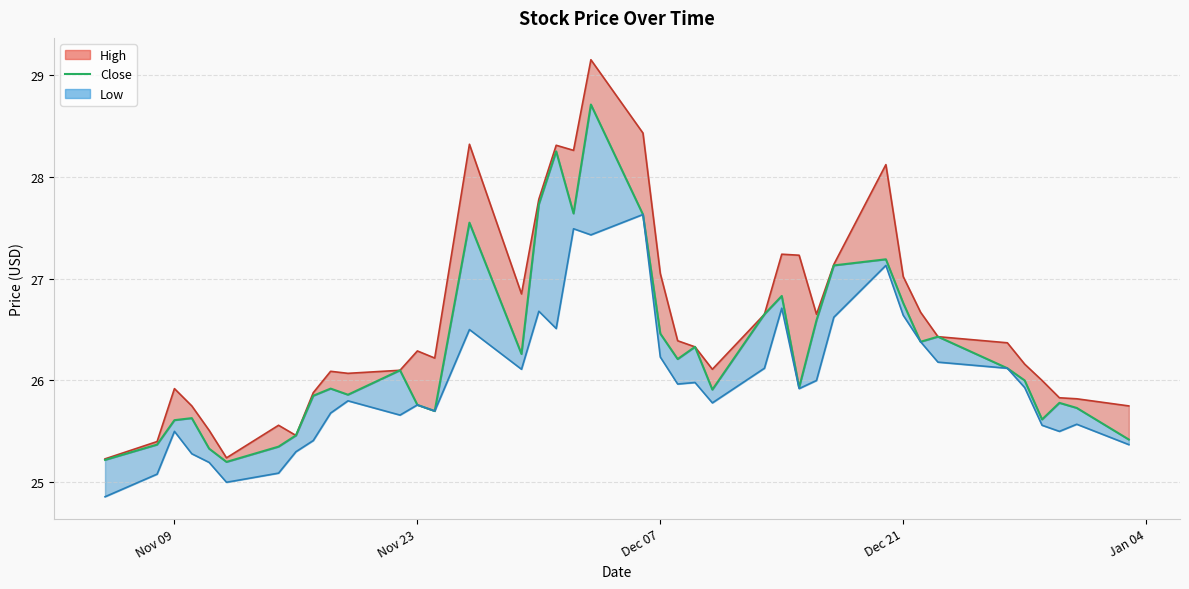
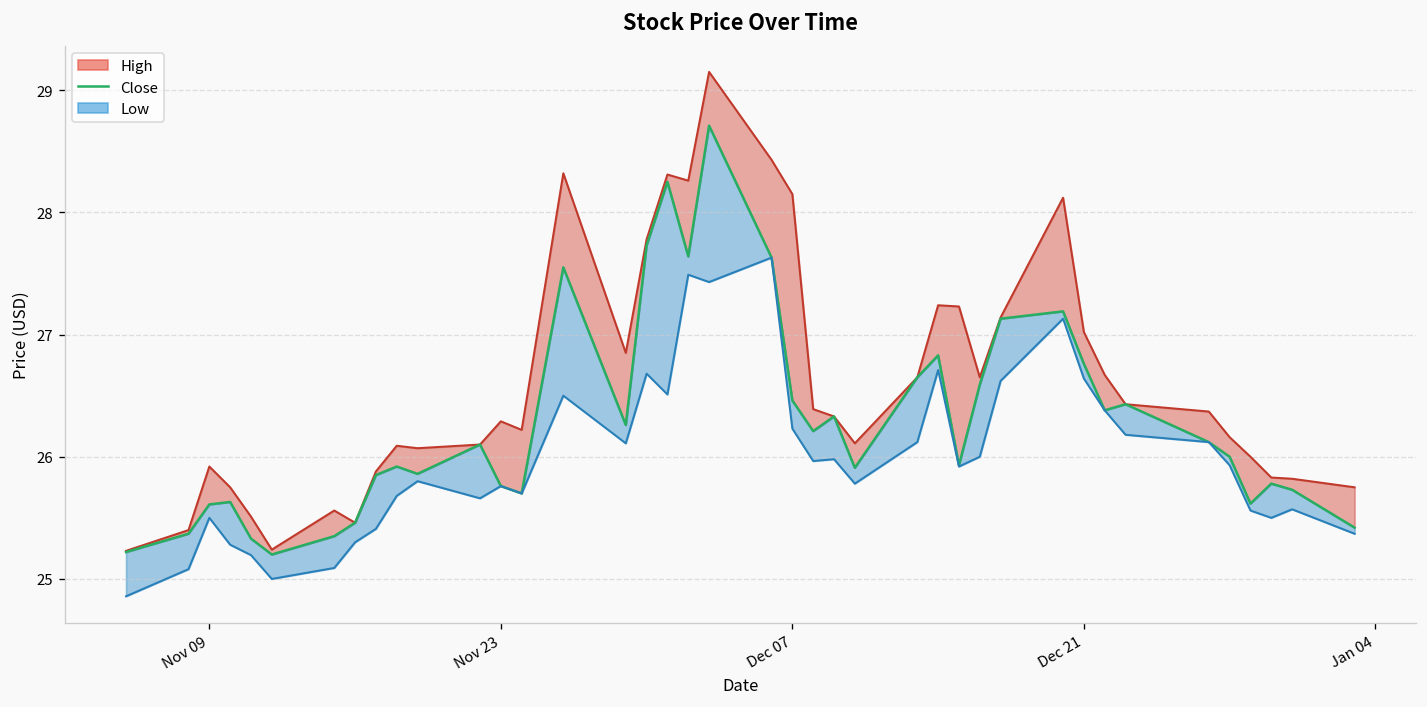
  {
    "High": {
      "Nov 09": 25.92,
      "Nov 23": 26.29,
-     "Dec 07": 27.05,
+     "Dec 07": 28.15,
      "Dec 21": 27.02
    }
  }
